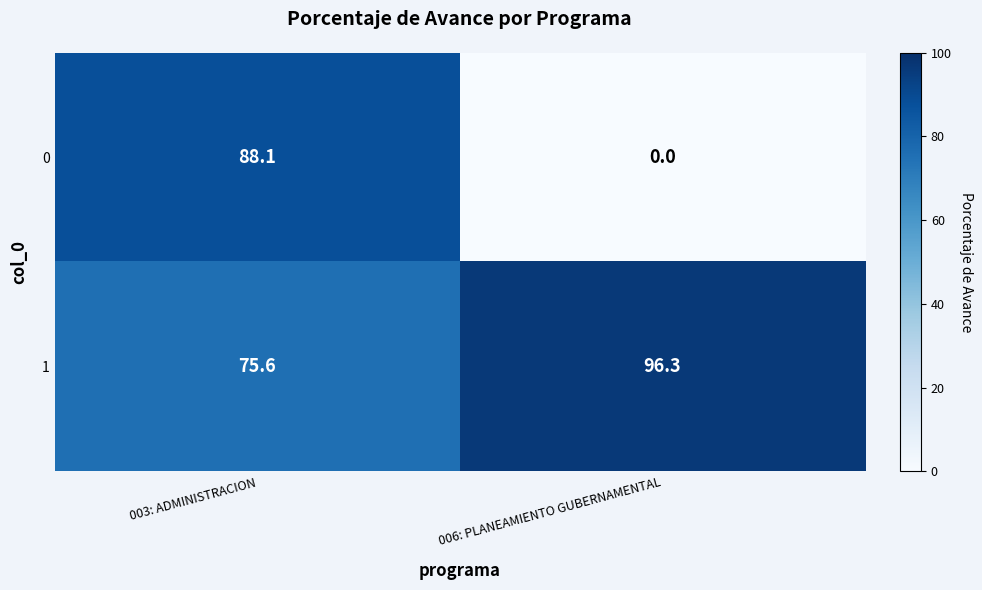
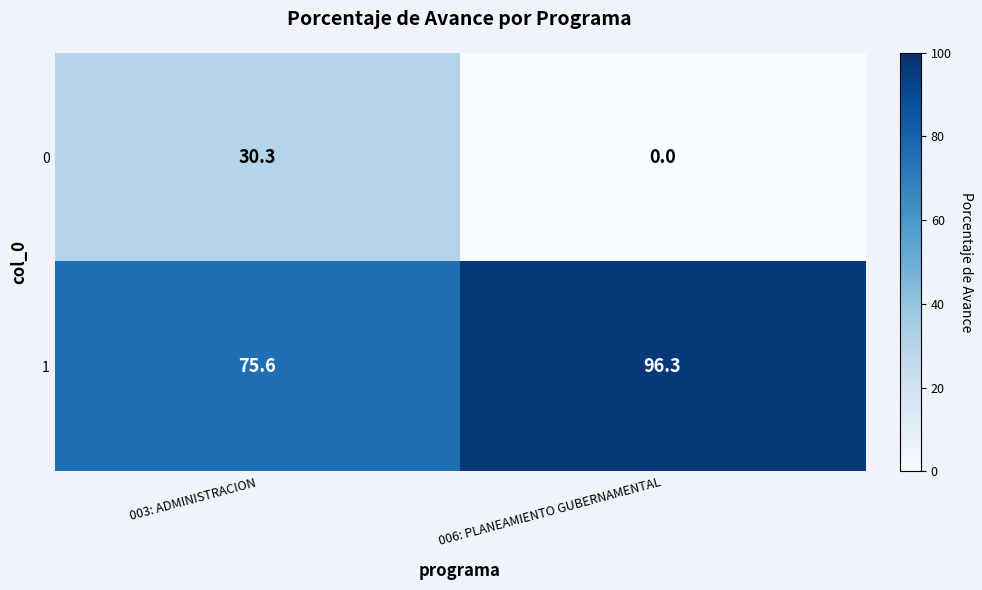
  {
    "0": {
-     "003: ADMINISTRACION": 88.1,
+     "003: ADMINISTRACION": 30.3,
      "006: PLANEAMIENTO GUBERNAMENTAL": 0.0
    },
    "1": {
      "003: ADMINISTRACION": 75.6,
      "006: PLANEAMIENTO GUBERNAMENTAL": 96.3
    }
  }
